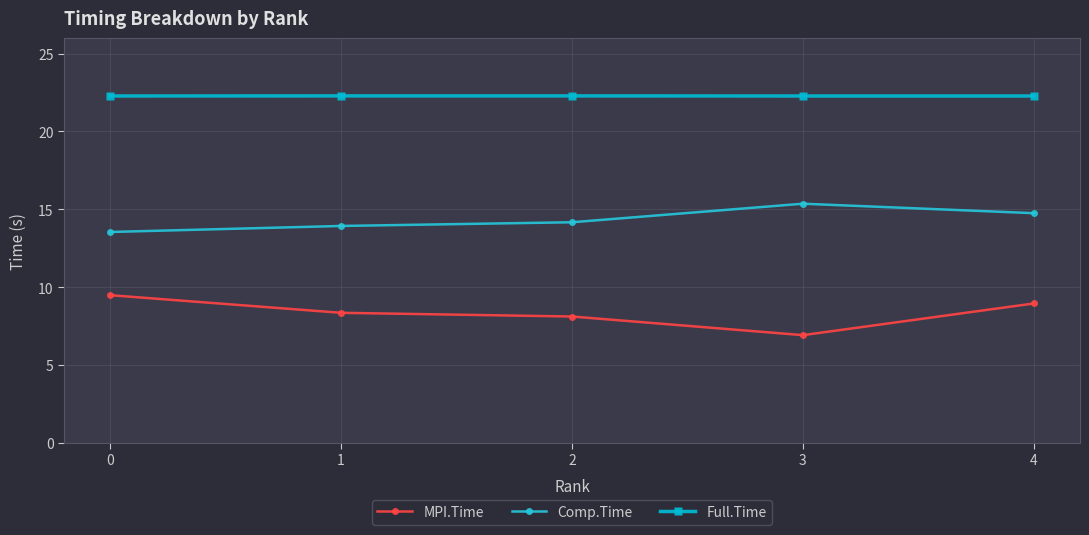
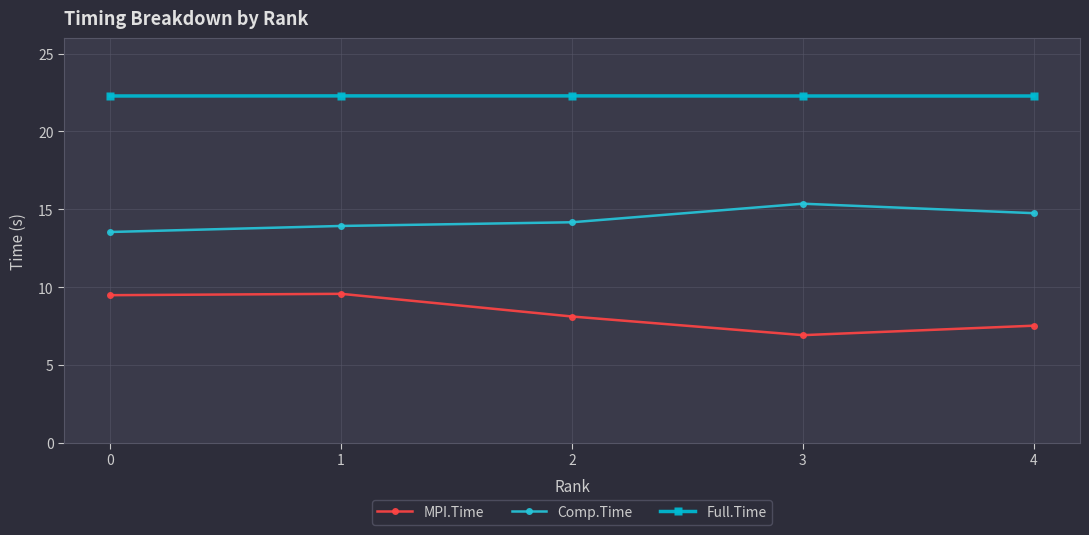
  {
    "MPI.Time": {
      "0": 9.5,
-     "1": 8.4,
+     "1": 9.6,
      "2": 8.1,
      "3": 6.9,
-     "4": 9.0
+     "4": 7.5
    }
  }
